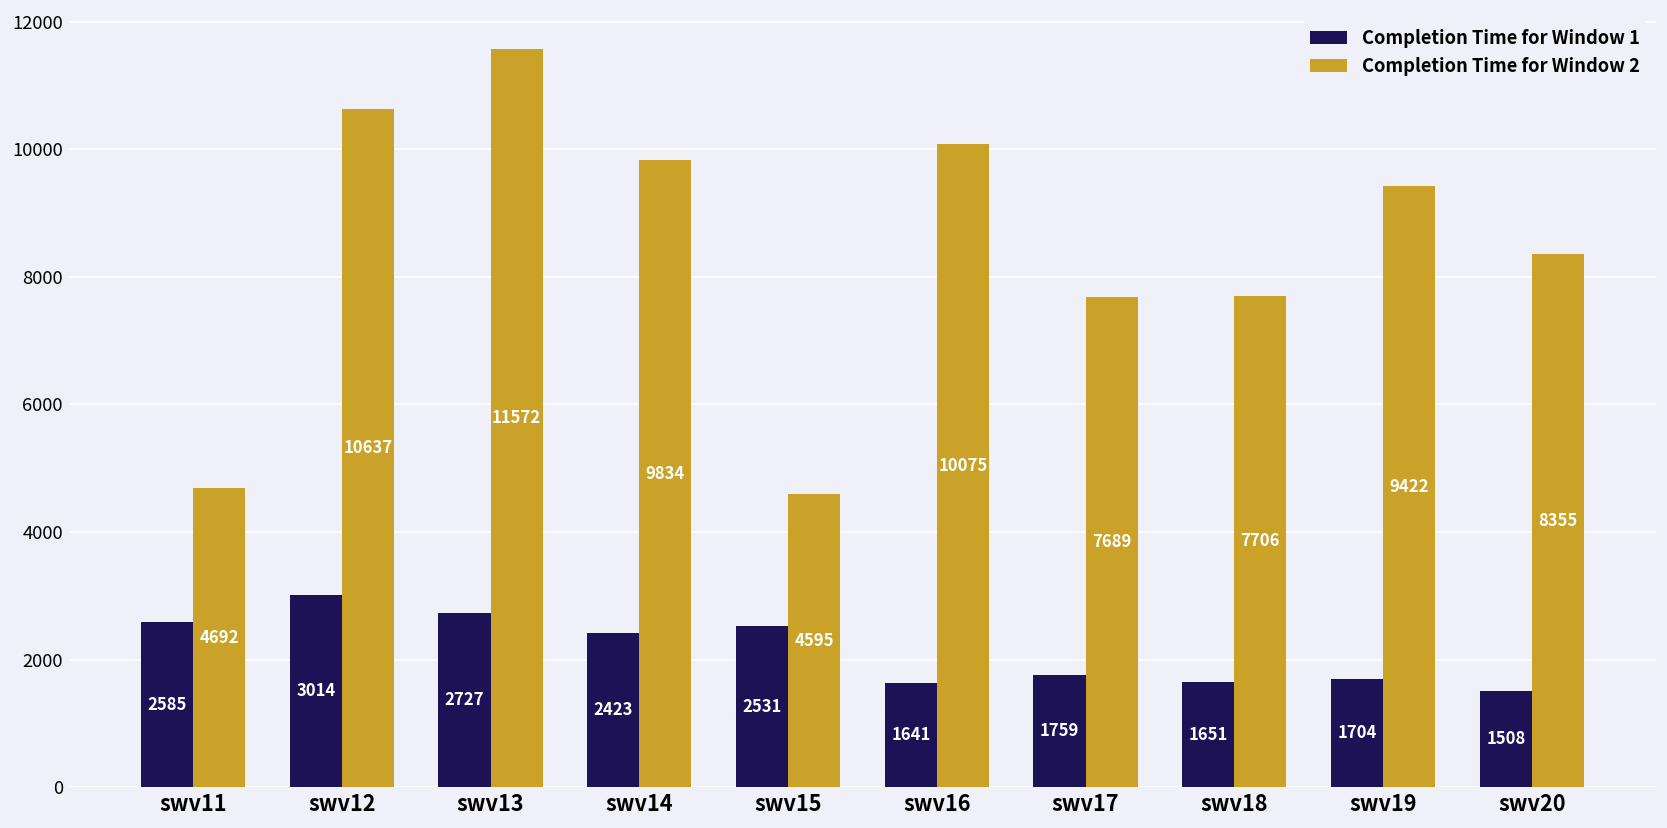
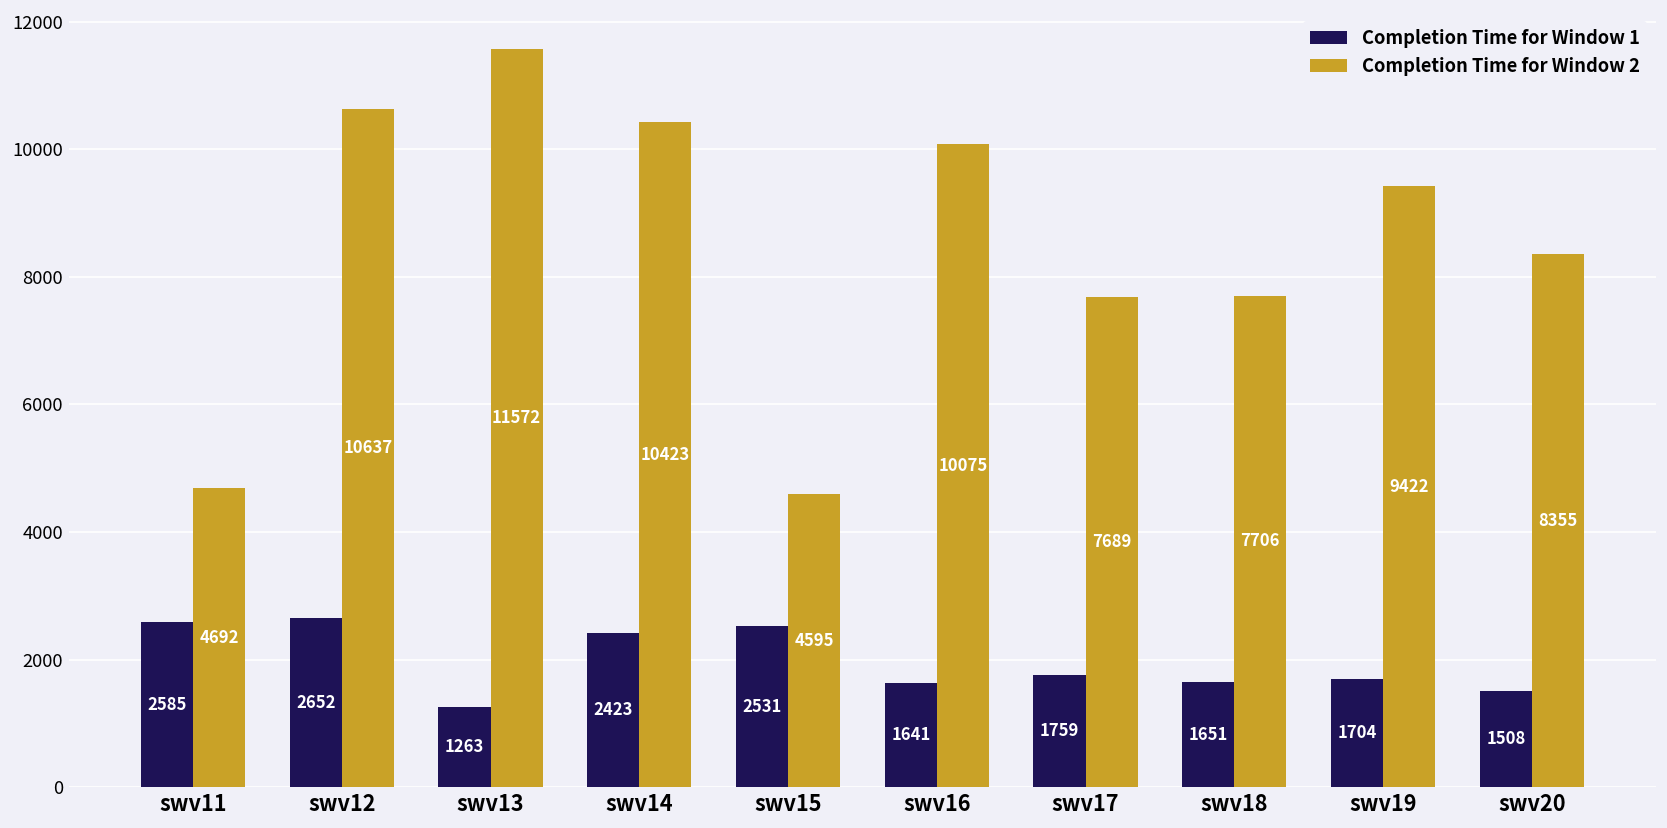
  {
    "Completion Time for Window 1": {
      "swv11": 2585,
-     "swv12": 3014,
-     "swv13": 2727,
+     "swv12": 2652,
+     "swv13": 1263,
      "swv14": 2423,
      "swv15": 2531,
      "swv16": 1641,
      "swv17": 1759,
      "swv18": 1651,
      "swv19": 1704,
      "swv20": 1508
    },
    "Completion Time for Window 2": {
      "swv11": 4692,
      "swv12": 10637,
      "swv13": 11572,
-     "swv14": 9834,
+     "swv14": 10423,
      "swv15": 4595,
      "swv16": 10075,
      "swv17": 7689,
      "swv18": 7706,
      "swv19": 9422,
      "swv20": 8355
    }
  }
